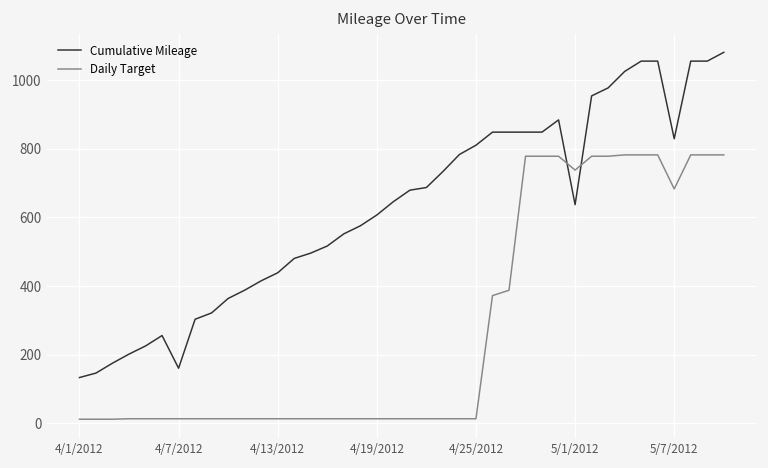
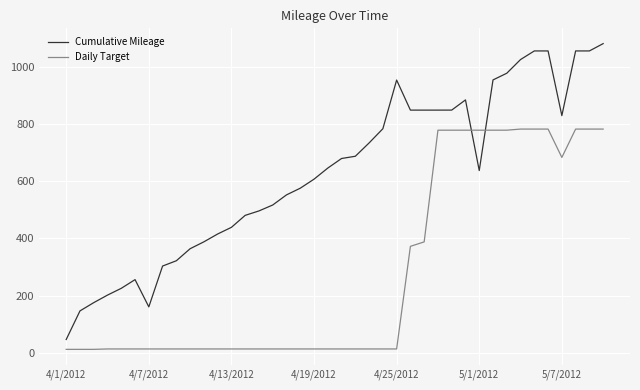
  {
    "Cumulative Mileage": {
-     "4/1/2012": 130,
+     "4/1/2012": 50,
      "4/7/2012": 160,
      "4/13/2012": 440,
      "4/19/2012": 610,
-     "4/25/2012": 810,
+     "4/25/2012": 950,
      "5/1/2012": 640,
      "5/7/2012": 830
    },
    "Daily Target": {
      "4/1/2012": 10,
      "4/7/2012": 10,
      "4/13/2012": 10,
      "4/19/2012": 10,
      "4/25/2012": 10,
-     "5/1/2012": 740,
+     "5/1/2012": 780,
      "5/7/2012": 680
    }
  }
